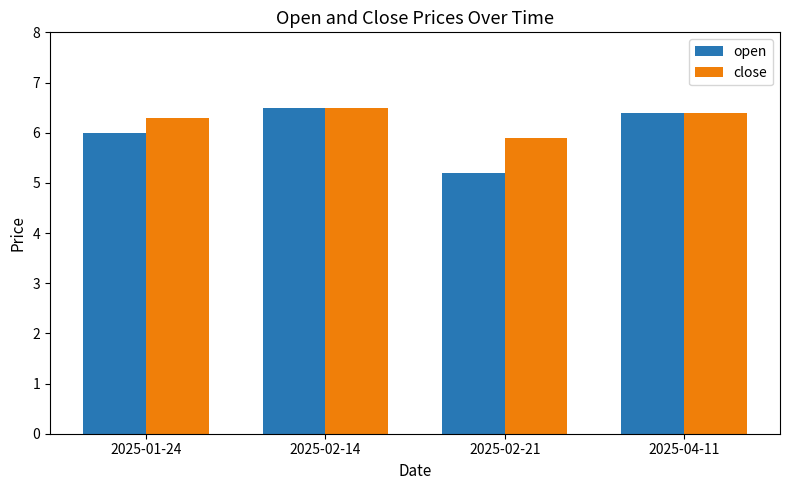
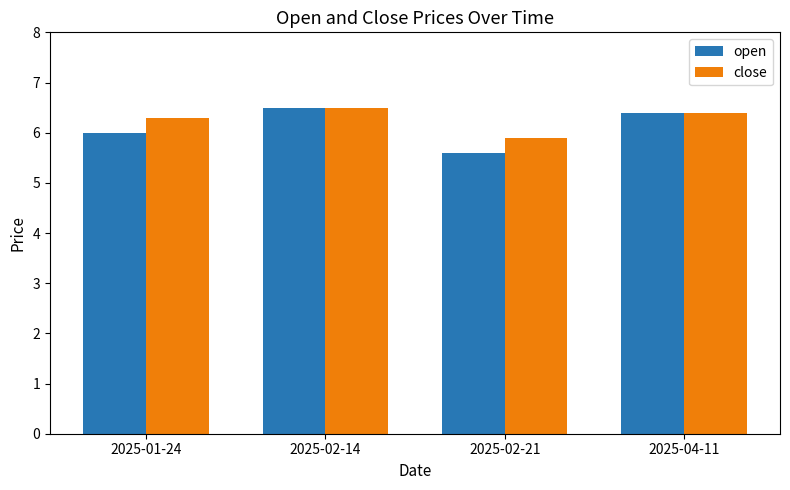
  {
    "open": {
      "2025-01-24": 6.0,
      "2025-02-14": 6.5,
-     "2025-02-21": 5.2,
+     "2025-02-21": 5.6,
      "2025-04-11": 6.4
    },
    "close": {
      "2025-01-24": 6.3,
      "2025-02-14": 6.5,
      "2025-02-21": 5.9,
      "2025-04-11": 6.4
    }
  }
